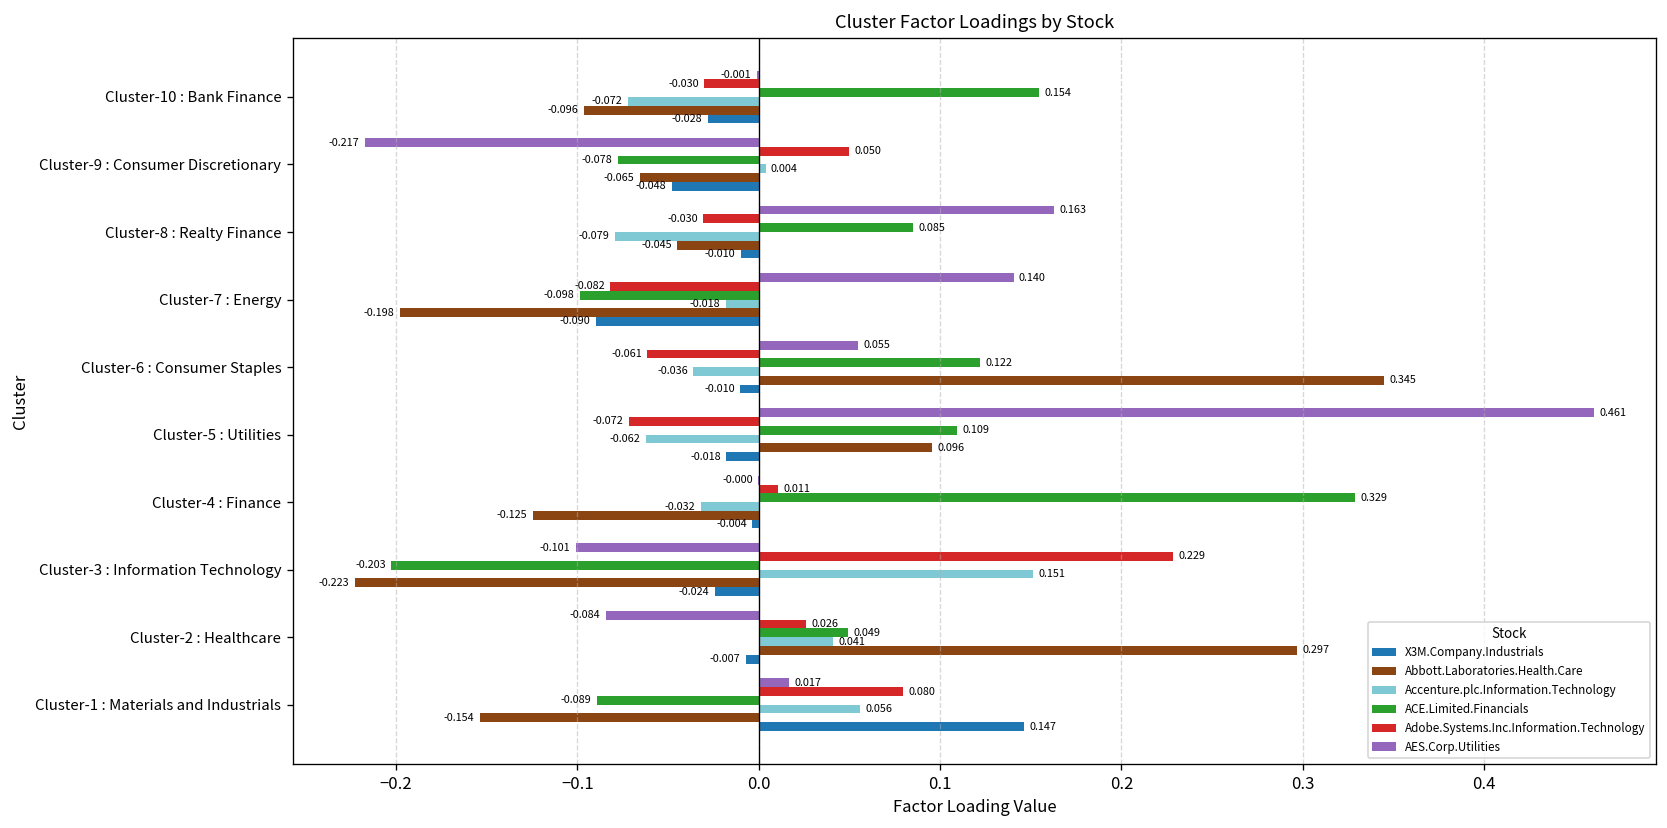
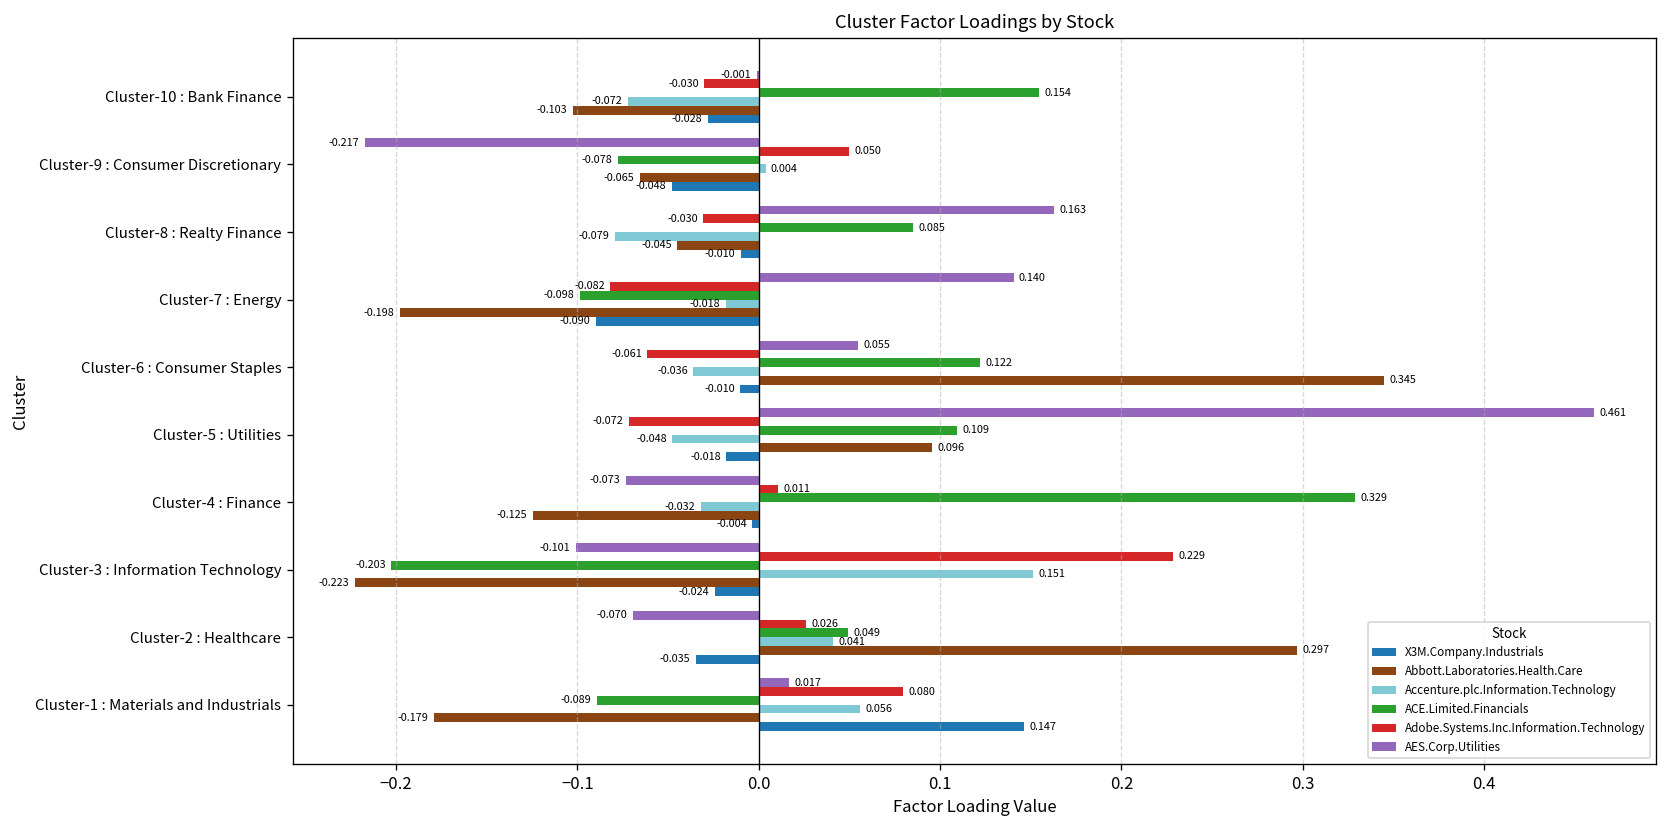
  {
    "X3M.Company.Industrials": {
      "Cluster-10 : Bank Finance": -0.028,
      "Cluster-9 : Consumer Discretionary": -0.048,
      "Cluster-8 : Realty Finance": -0.010,
      "Cluster-7 : Energy": -0.090,
      "Cluster-6 : Consumer Staples": -0.010,
      "Cluster-5 : Utilities": -0.018,
      "Cluster-4 : Finance": -0.004,
      "Cluster-3 : Information Technology": -0.024,
-     "Cluster-2 : Healthcare": -0.007,
+     "Cluster-2 : Healthcare": -0.035,
      "Cluster-1 : Materials and Industrials": 0.147
    },
    "Abbott.Laboratories.Health.Care": {
-     "Cluster-10 : Bank Finance": -0.096,
+     "Cluster-10 : Bank Finance": -0.103,
      "Cluster-9 : Consumer Discretionary": -0.065,
      "Cluster-8 : Realty Finance": -0.045,
      "Cluster-7 : Energy": -0.198,
      "Cluster-6 : Consumer Staples": 0.345,
      "Cluster-5 : Utilities": 0.096,
      "Cluster-4 : Finance": -0.125,
      "Cluster-3 : Information Technology": -0.223,
      "Cluster-2 : Healthcare": 0.297,
-     "Cluster-1 : Materials and Industrials": -0.154
+     "Cluster-1 : Materials and Industrials": -0.179
    },
    "Accenture.plc.Information.Technology": {
      "Cluster-10 : Bank Finance": -0.072,
      "Cluster-9 : Consumer Discretionary": 0.004,
      "Cluster-8 : Realty Finance": -0.079,
      "Cluster-7 : Energy": -0.018,
      "Cluster-6 : Consumer Staples": -0.036,
-     "Cluster-5 : Utilities": -0.062,
+     "Cluster-5 : Utilities": -0.048,
      "Cluster-4 : Finance": -0.032,
      "Cluster-3 : Information Technology": 0.151,
      "Cluster-2 : Healthcare": 0.041,
      "Cluster-1 : Materials and Industrials": 0.056
    },
    "ACE.Limited.Financials": {
      "Cluster-10 : Bank Finance": 0.154,
      "Cluster-9 : Consumer Discretionary": -0.078,
      "Cluster-8 : Realty Finance": 0.085,
      "Cluster-7 : Energy": -0.098,
      "Cluster-6 : Consumer Staples": 0.122,
      "Cluster-5 : Utilities": 0.109,
      "Cluster-4 : Finance": 0.329,
      "Cluster-3 : Information Technology": -0.203,
      "Cluster-2 : Healthcare": 0.049,
      "Cluster-1 : Materials and Industrials": -0.089
    },
    "Adobe.Systems.Inc.Information.Technology": {
      "Cluster-10 : Bank Finance": -0.030,
      "Cluster-9 : Consumer Discretionary": 0.050,
      "Cluster-8 : Realty Finance": -0.030,
      "Cluster-7 : Energy": -0.082,
      "Cluster-6 : Consumer Staples": -0.061,
      "Cluster-5 : Utilities": -0.072,
      "Cluster-4 : Finance": 0.011,
      "Cluster-3 : Information Technology": 0.229,
      "Cluster-2 : Healthcare": 0.026,
      "Cluster-1 : Materials and Industrials": 0.080
    },
    "AES.Corp.Utilities": {
      "Cluster-10 : Bank Finance": -0.001,
      "Cluster-9 : Consumer Discretionary": -0.217,
      "Cluster-8 : Realty Finance": 0.163,
      "Cluster-7 : Energy": 0.140,
      "Cluster-6 : Consumer Staples": 0.055,
      "Cluster-5 : Utilities": 0.461,
-     "Cluster-4 : Finance": -0.000,
+     "Cluster-4 : Finance": -0.073,
      "Cluster-3 : Information Technology": -0.101,
-     "Cluster-2 : Healthcare": -0.084,
+     "Cluster-2 : Healthcare": -0.070,
      "Cluster-1 : Materials and Industrials": 0.017
    }
  }
